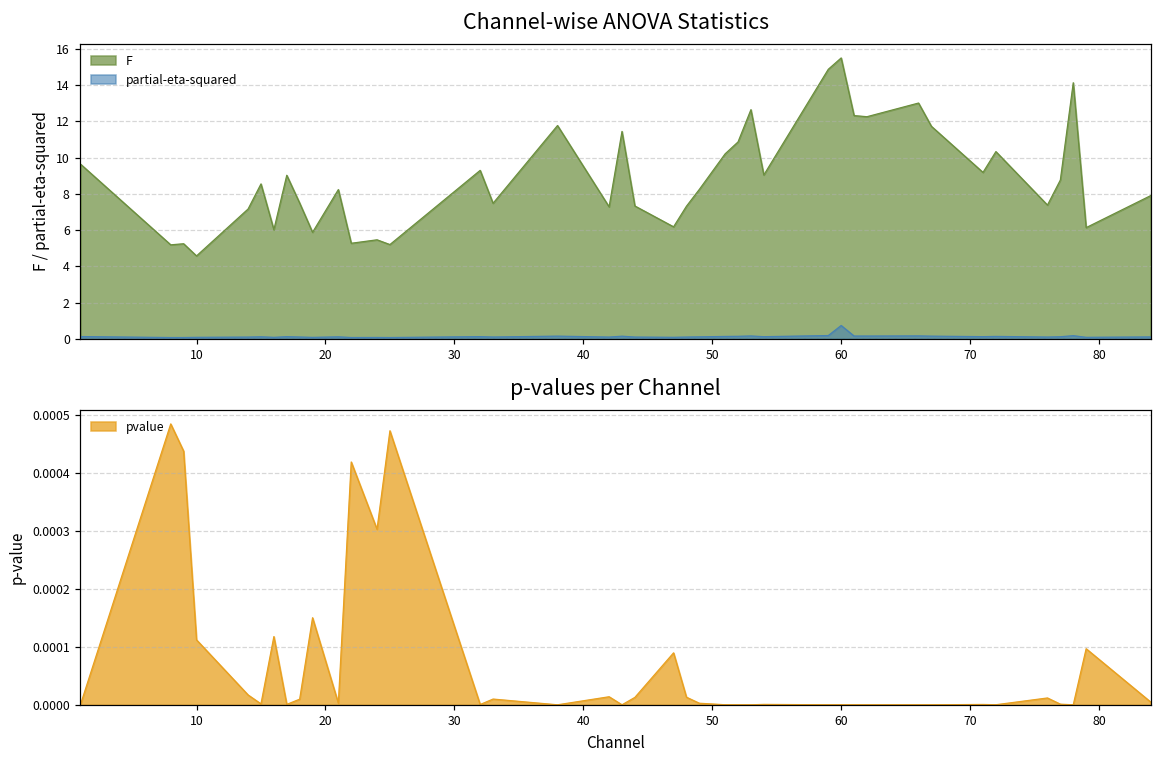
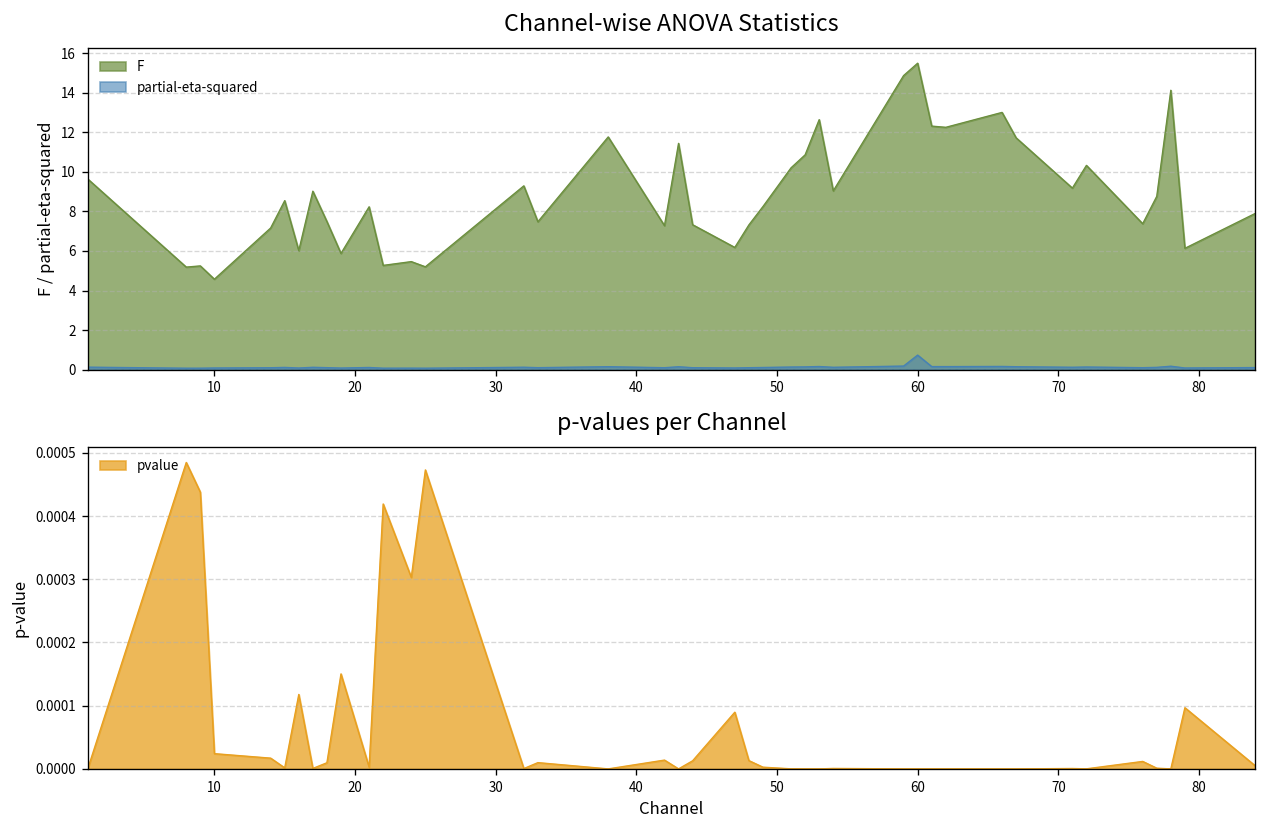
  {
    "Channel-wise ANOVA Statistics": {
      "F": {
        "10": 4.6,
        "60": 15.5
      },
      "partial-eta-squared": {
        "10": 0.1,
        "60": 0.7
      }
    },
    "p-values per Channel": {
-     "10": 0.00011,
+     "10": 0.00002,
      "60": 0.00000
    }
  }
